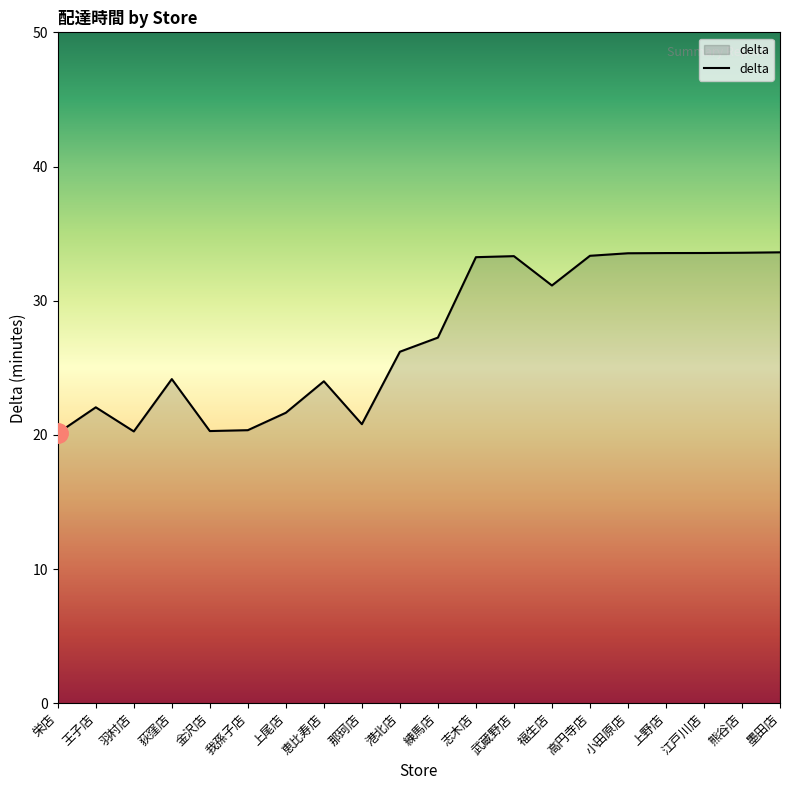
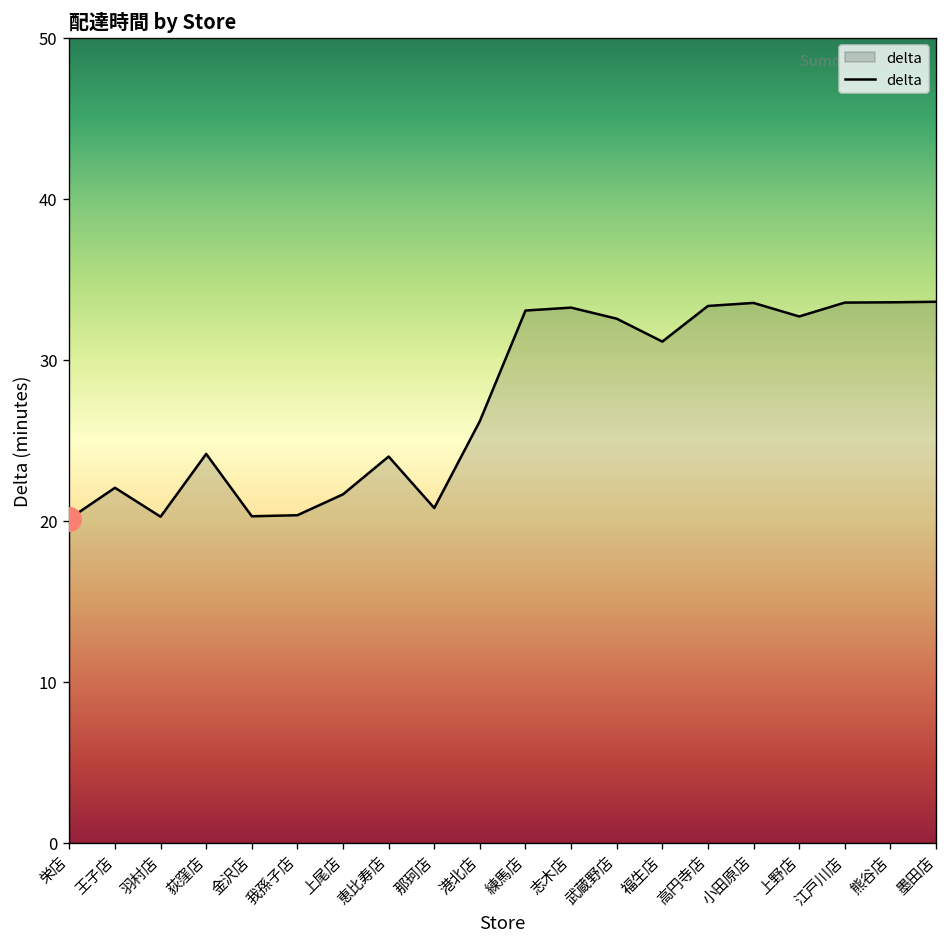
  {
    "delta": {
      "王子店": 22.1,
      "羽村店": 20.3,
      "荻窪店": 24.2,
      "金沢店": 20.3,
      "我孫子店": 20.3,
      "上尾店": 21.6,
      "恵比寿店": 24.0,
      "那珂店": 20.8,
      "港北店": 26.2,
-     "練馬店": 27.2,
+     "練馬店": 33.1,
      "志木店": 33.2,
-     "武蔵野店": 33.3,
+     "武蔵野店": 32.6,
      "福生店": 31.1,
      "高円寺店": 33.3,
      "小田原店": 33.5,
-     "上野店": 33.5,
+     "上野店": 32.7,
      "江戸川店": 33.6,
      "熊谷店": 33.6,
      "墨田店": 33.6
    }
  }
